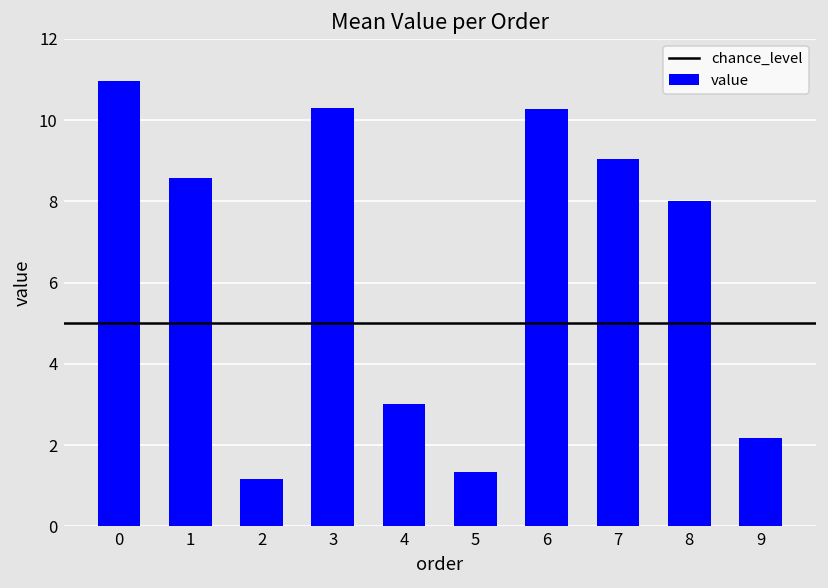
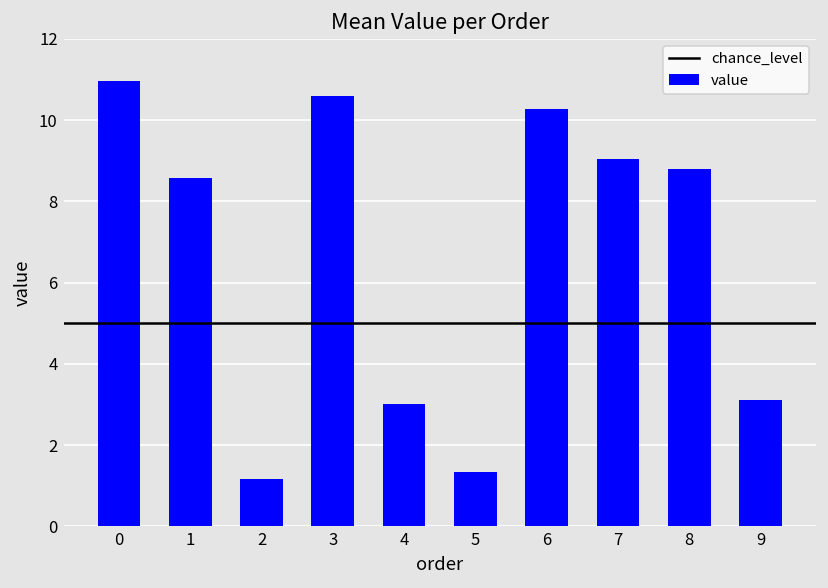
  {
    "0": 11.0,
    "1": 8.6,
    "2": 1.2,
-   "3": 10.3,
+   "3": 10.6,
    "4": 3.0,
    "5": 1.3,
    "6": 10.3,
    "7": 9.0,
-   "8": 8.0,
-   "9": 2.2
+   "8": 8.8,
+   "9": 3.1
  }
